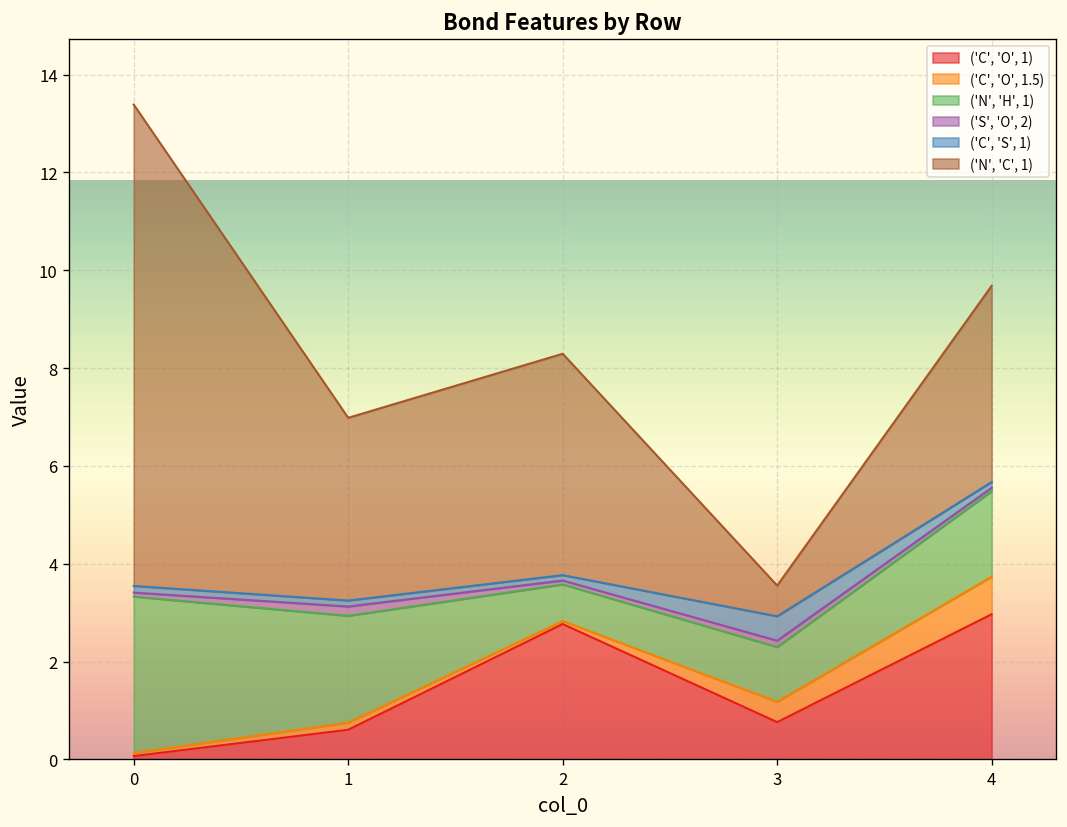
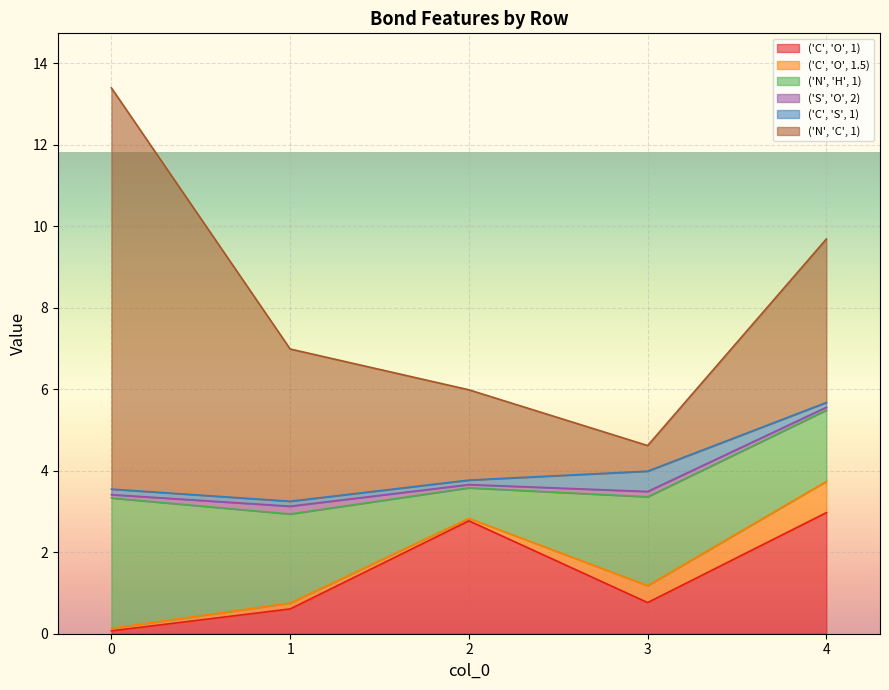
  {
    "('C', 'O', 1)": {
      "0": 0.1,
      "1": 0.6,
      "3": 0.8,
      "4": 3.0
    },
    "('C', 'O', 1.5)": {
      "0": 0.1,
      "1": 0.1,
      "3": 0.4,
      "4": 0.8
    },
    "('N', 'H', 1)": {
      "0": 3.2,
      "1": 2.2,
      "2": 0.7,
-     "3": 1.1,
+     "3": 2.2,
      "4": 1.7
    },
    "('S', 'O', 2)": {
      "0": 0.1,
      "1": 0.2,
      "2": 0.1,
      "3": 0.1,
      "4": 0.1
    },
    "('C', 'S', 1)": {
      "0": 0.1,
      "1": 0.1,
      "2": 0.1,
      "3": 0.5,
      "4": 0.1
    },
    "('N', 'C', 1)": {
      "0": 9.8,
      "1": 3.7,
-     "2": 4.5,
+     "2": 2.2,
      "3": 0.6,
      "4": 4.0
    }
  }
